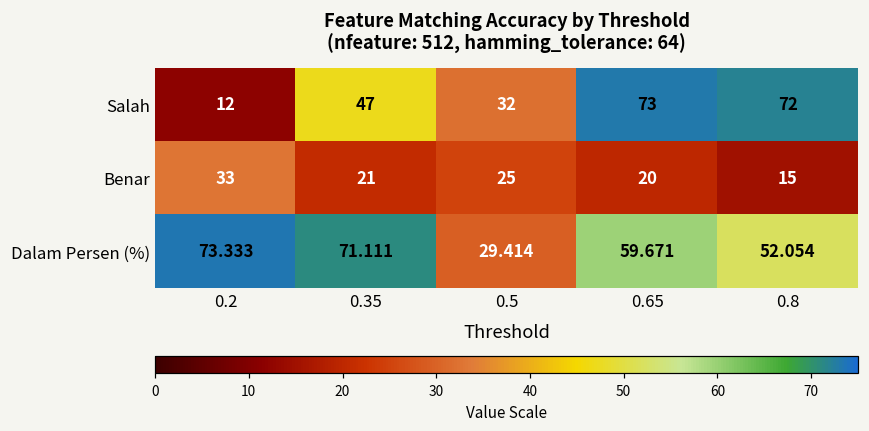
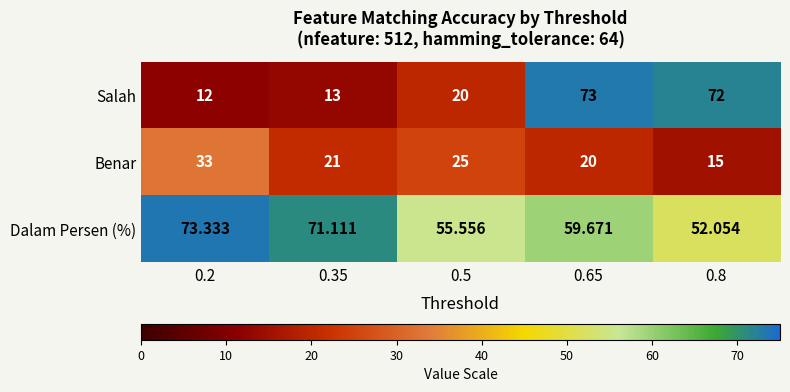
  {
    "Salah": {
      "0.2": 12,
-     "0.35": 47,
-     "0.5": 32,
+     "0.35": 13,
+     "0.5": 20,
      "0.65": 73,
      "0.8": 72
    },
    "Benar": {
      "0.2": 33,
      "0.35": 21,
      "0.5": 25,
      "0.65": 20,
      "0.8": 15
    },
    "Dalam Persen (%)": {
      "0.2": 73.333,
      "0.35": 71.111,
-     "0.5": 29.414,
+     "0.5": 55.556,
      "0.65": 59.671,
      "0.8": 52.054
    }
  }
